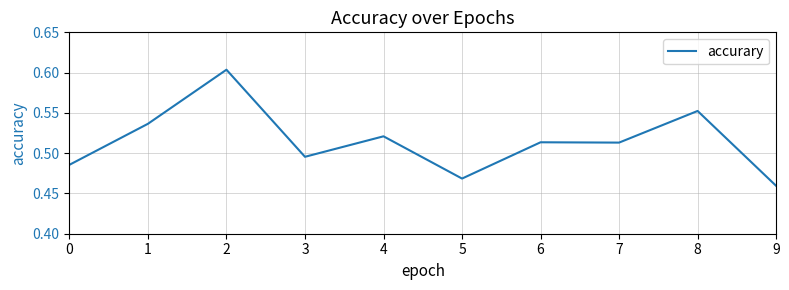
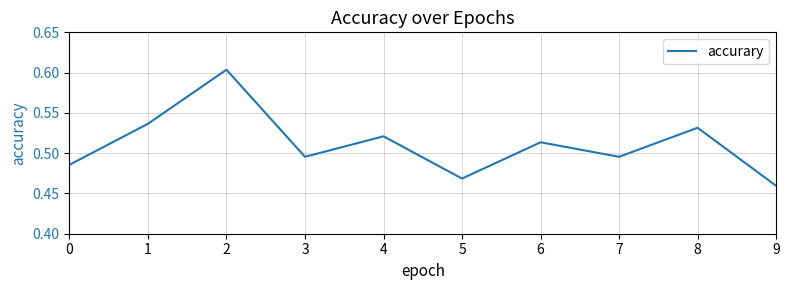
  {
    "0": 0.49,
    "1": 0.54,
    "2": 0.60,
    "3": 0.50,
    "4": 0.52,
    "5": 0.47,
    "6": 0.51,
-   "7": 0.51,
-   "8": 0.55,
+   "7": 0.50,
+   "8": 0.53,
    "9": 0.46
  }
